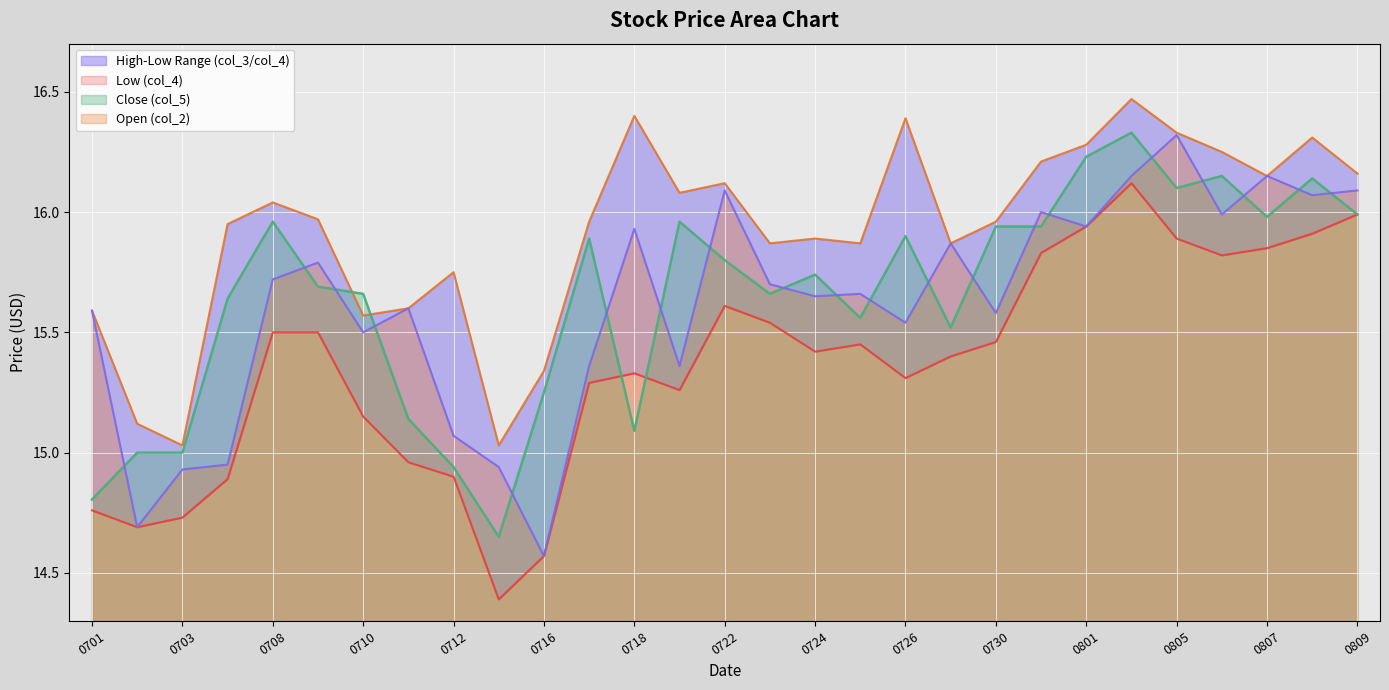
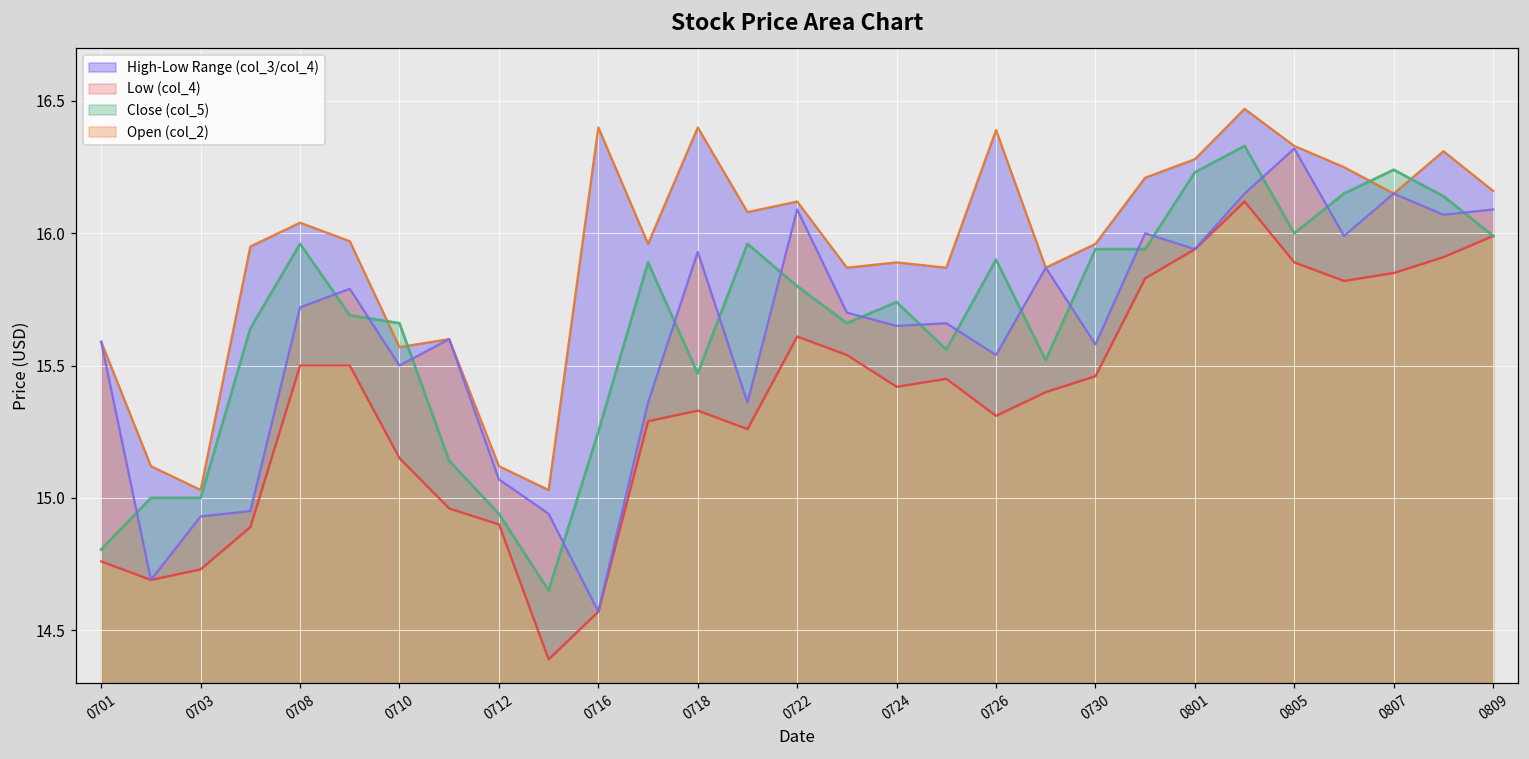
  {
    "High-Low Range (col_3/col_4)": {
      "0703": 15.03,
      "0708": 16.04,
      "0710": 15.57,
-     "0712": 15.75,
-     "0716": 15.34,
+     "0712": 15.12,
+     "0716": 16.40,
      "0718": 16.40,
      "0722": 16.12,
      "0724": 15.89,
      "0726": 16.39,
      "0730": 15.96,
      "0801": 16.28,
      "0809": 16.16
    },
    "Close (col_5)": {
      "0701": 14.81,
      "0703": 15.00,
      "0708": 15.96,
      "0710": 15.66,
      "0712": 14.94,
      "0716": 15.25,
-     "0718": 15.09,
+     "0718": 15.47,
      "0722": 15.80,
      "0724": 15.74,
      "0726": 15.90,
      "0730": 15.94,
      "0801": 16.23,
-     "0805": 16.1,
-     "0807": 15.98
+     "0805": 16.0,
+     "0807": 16.24
    }
  }
